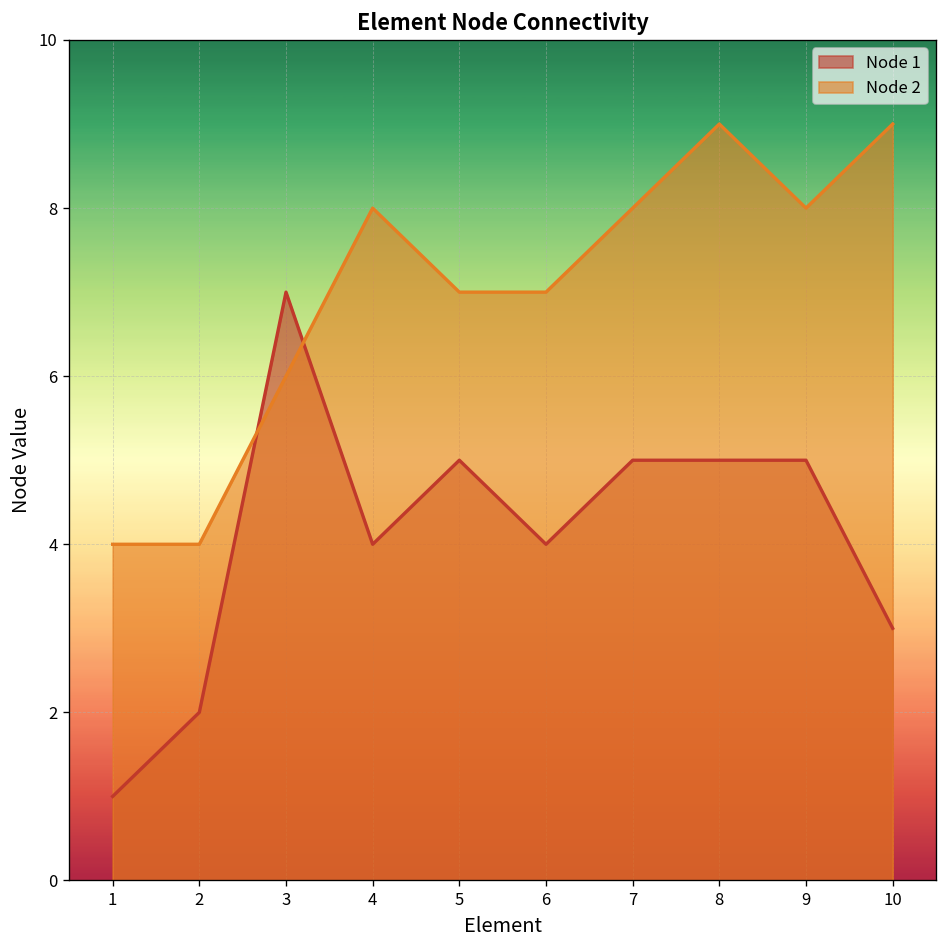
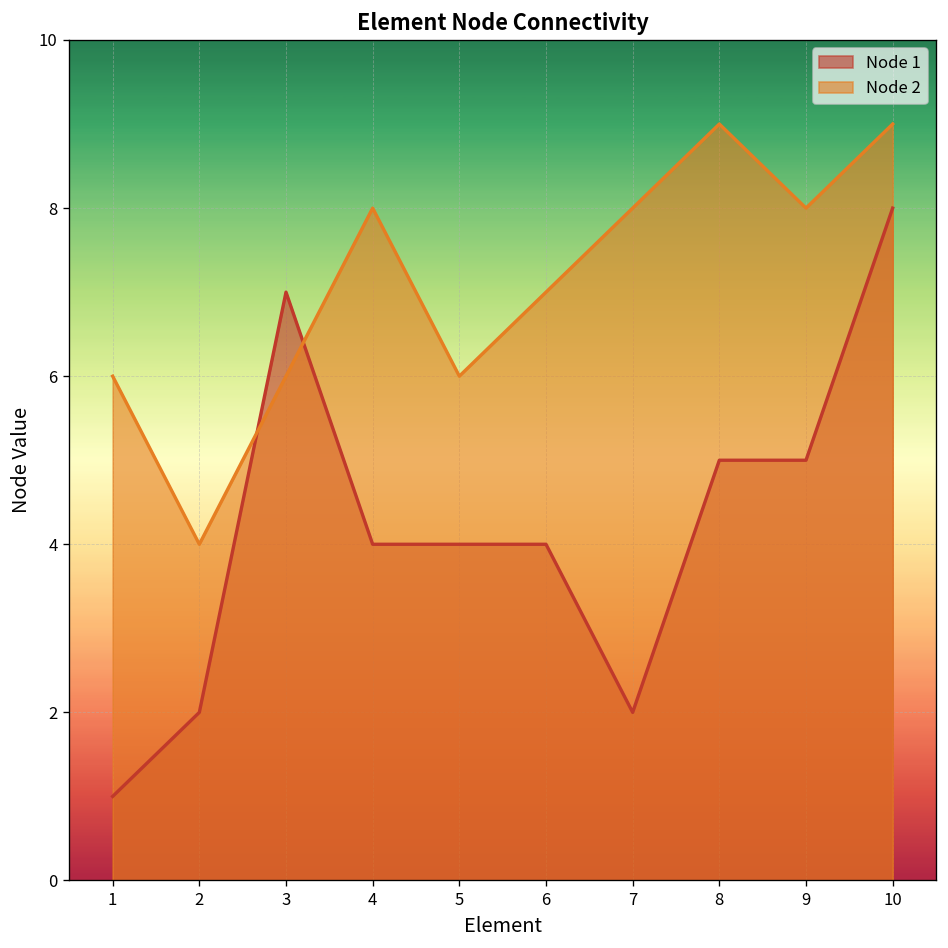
  {
    "Node 1": {
      "1": 1,
      "2": 2,
      "3": 7,
      "4": 4,
-     "5": 5,
+     "5": 4,
      "6": 4,
-     "7": 5,
+     "7": 2,
      "8": 5,
      "9": 5,
-     "10": 3
+     "10": 8
    },
    "Node 2": {
-     "1": 4,
+     "1": 6,
      "2": 4,
      "3": 6,
      "4": 8,
-     "5": 7,
+     "5": 6,
      "6": 7,
      "7": 8,
      "8": 9,
      "9": 8,
      "10": 9
    }
  }
